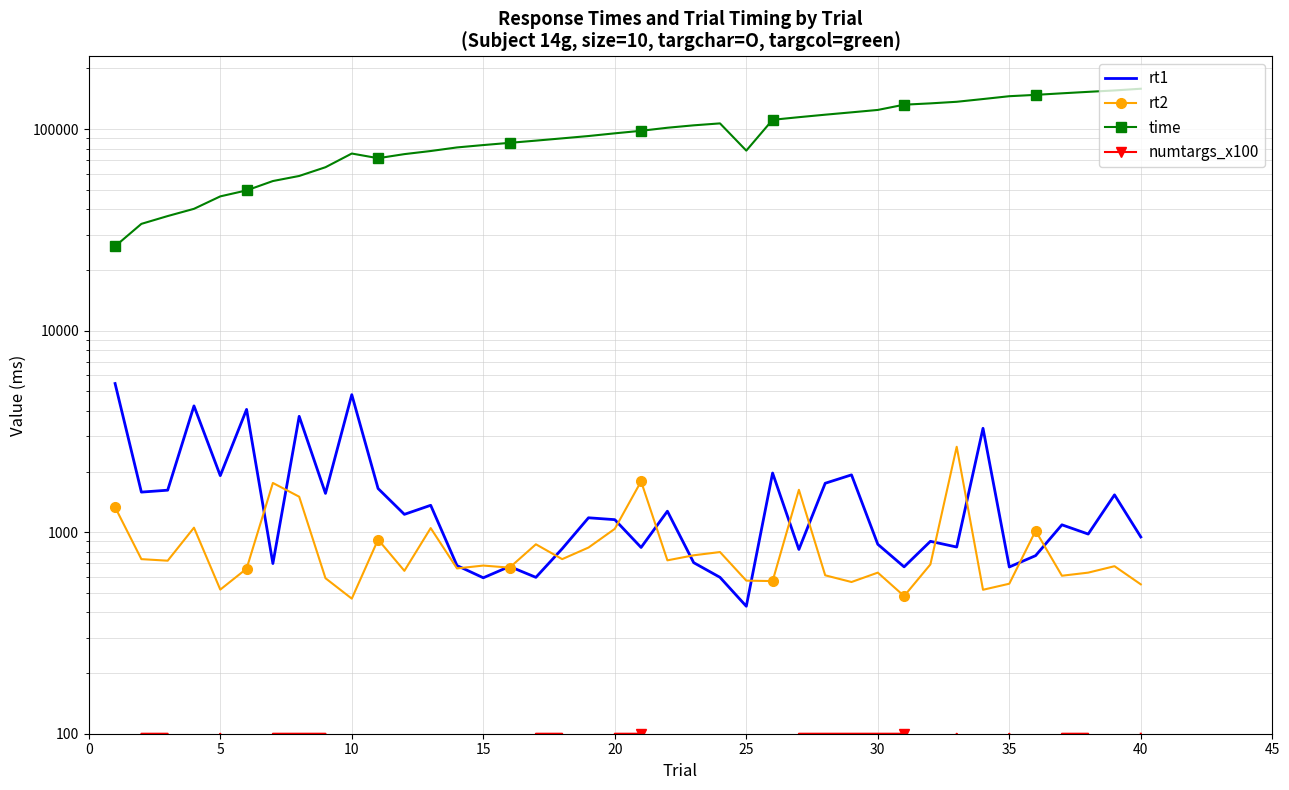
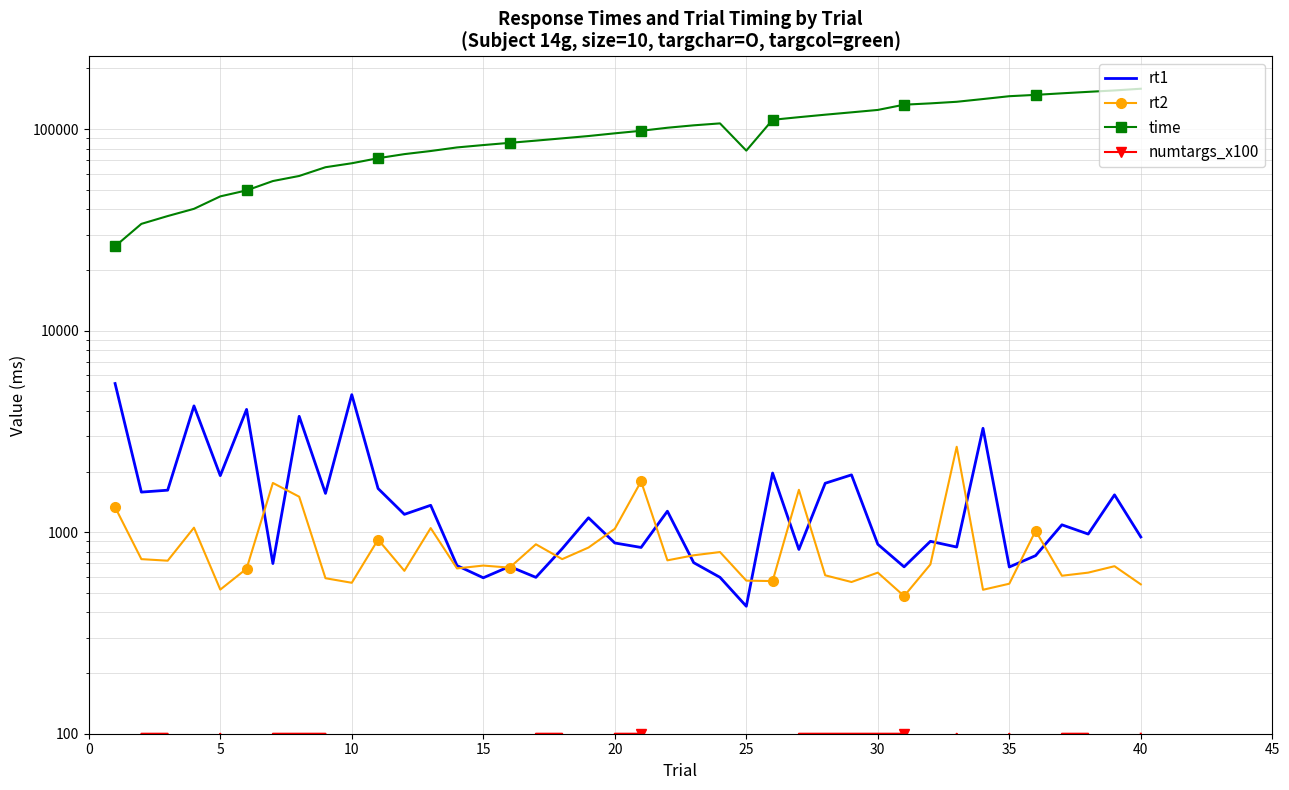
  {
    "rt1": {
      "5": 1900,
      "10": 4800,
      "15": 590,
-     "20": 1200,
+     "20": 900,
      "25": 430,
      "30": 870,
      "35": 670,
      "40": 900
    },
    "rt2": {
      "5": 520,
-     "10": 470,
+     "10": 560,
      "15": 680,
      "20": 1000,
      "25": 580,
      "30": 630,
      "35": 560,
      "40": 550
    },
    "time": {
      "5": 46000,
-     "10": 76000,
+     "10": 68000,
      "15": 83000,
      "20": 100000,
      "25": 78000,
      "30": 120000,
      "35": 150000
    },
    "numtargs_x100": {
      "5": 100,
      "20": 100,
      "30": 100,
      "35": 100,
      "40": 100
    }
  }
